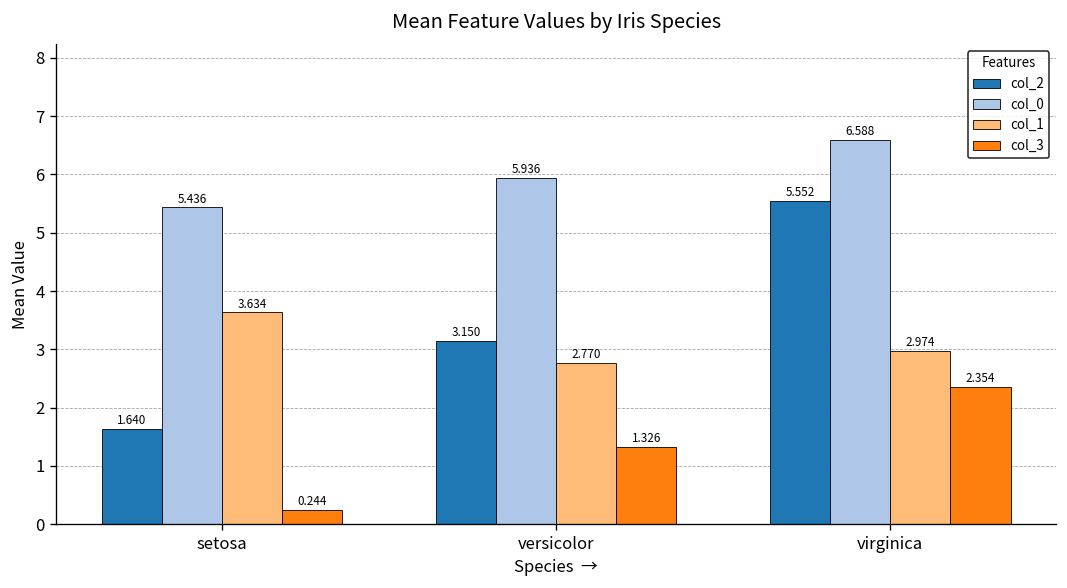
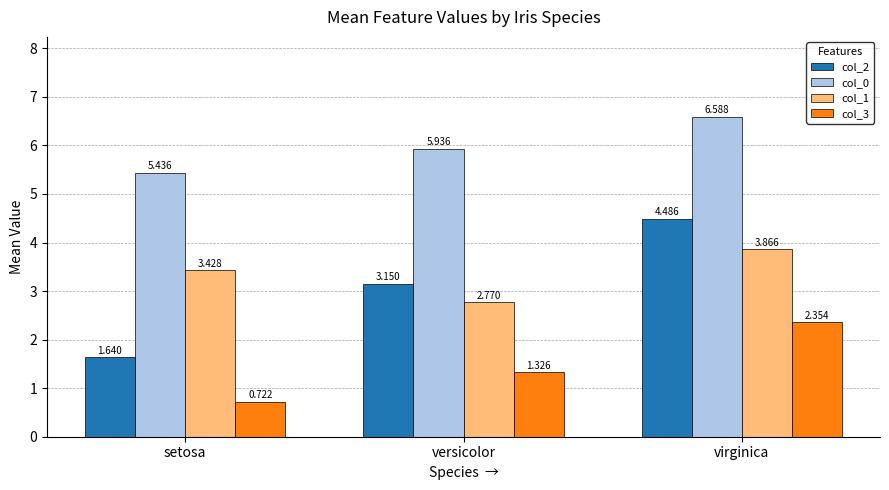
  {
    "col_2": {
      "setosa": 1.640,
      "versicolor": 3.150,
-     "virginica": 5.552
+     "virginica": 4.486
    },
    "col_0": {
      "setosa": 5.436,
      "versicolor": 5.936,
      "virginica": 6.588
    },
    "col_1": {
-     "setosa": 3.634,
+     "setosa": 3.428,
      "versicolor": 2.770,
-     "virginica": 2.974
+     "virginica": 3.866
    },
    "col_3": {
-     "setosa": 0.244,
+     "setosa": 0.722,
      "versicolor": 1.326,
      "virginica": 2.354
    }
  }
